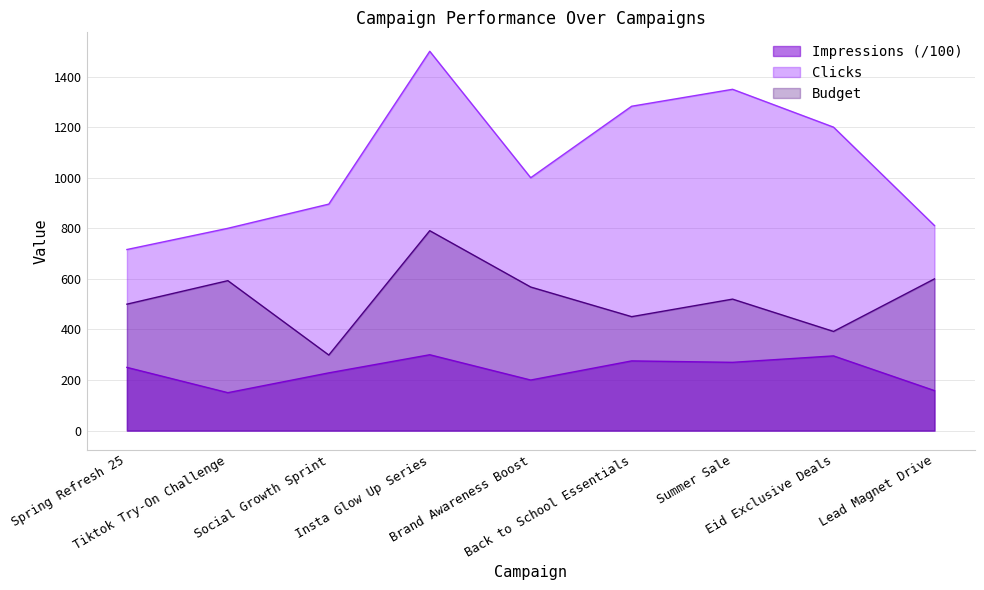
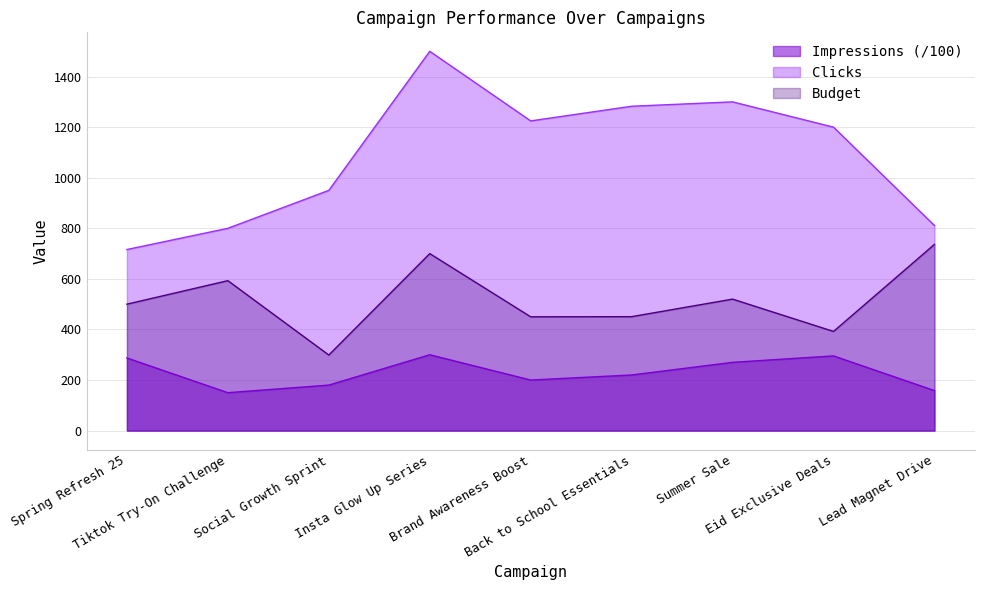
  {
    "Impressions (/100)": {
-     "Spring Refresh 25": 250,
+     "Spring Refresh 25": 290,
      "Tiktok Try-On Challenge": 150,
-     "Social Growth Sprint": 230,
+     "Social Growth Sprint": 180,
      "Insta Glow Up Series": 300,
      "Brand Awareness Boost": 200,
-     "Back to School Essentials": 280,
+     "Back to School Essentials": 220,
      "Summer Sale": 270,
      "Eid Exclusive Deals": 300,
      "Lead Magnet Drive": 160
    },
    "Clicks": {
      "Spring Refresh 25": 720,
      "Tiktok Try-On Challenge": 800,
-     "Social Growth Sprint": 900,
+     "Social Growth Sprint": 950,
      "Insta Glow Up Series": 1500,
-     "Brand Awareness Boost": 1000,
+     "Brand Awareness Boost": 1220,
      "Back to School Essentials": 1280,
-     "Summer Sale": 1350,
+     "Summer Sale": 1300,
      "Eid Exclusive Deals": 1200,
      "Lead Magnet Drive": 810
    },
    "Budget": {
      "Spring Refresh 25": 500,
      "Tiktok Try-On Challenge": 590,
      "Social Growth Sprint": 300,
-     "Insta Glow Up Series": 790,
-     "Brand Awareness Boost": 570,
+     "Insta Glow Up Series": 700,
+     "Brand Awareness Boost": 450,
      "Back to School Essentials": 450,
      "Summer Sale": 520,
      "Eid Exclusive Deals": 390,
-     "Lead Magnet Drive": 600
+     "Lead Magnet Drive": 740
    }
  }
